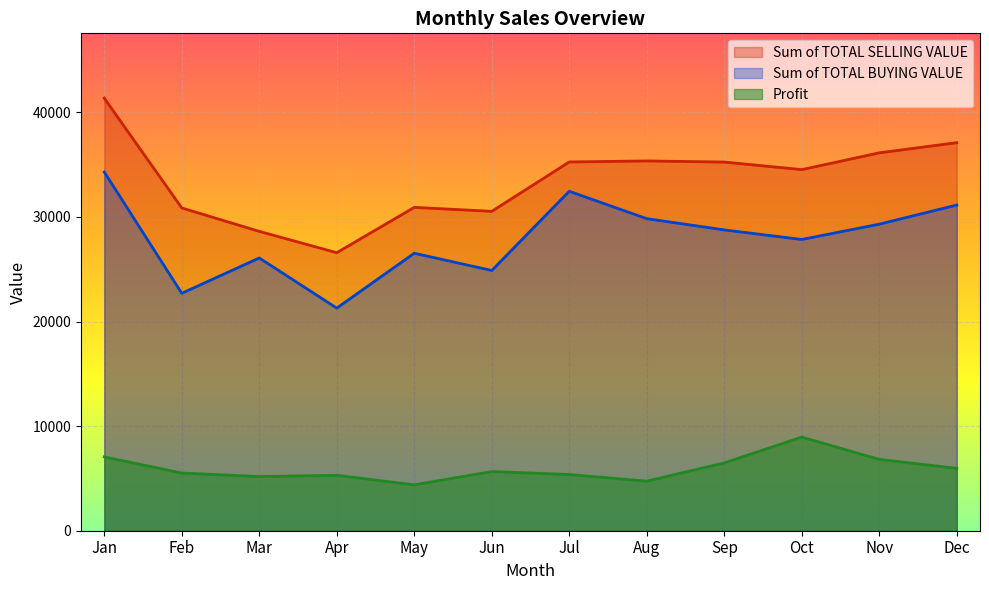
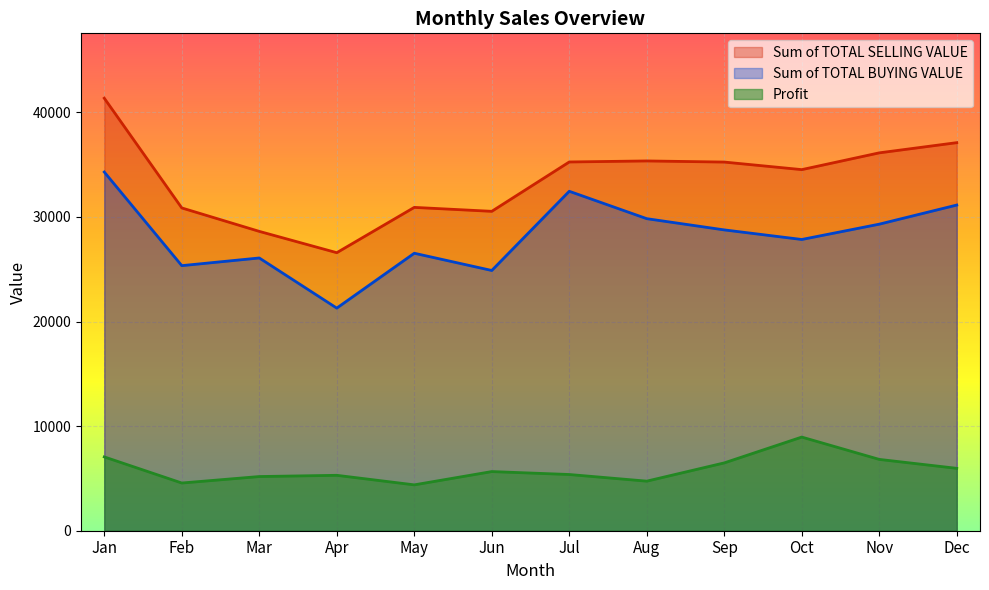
  {
    "Sum of TOTAL SELLING VALUE": {
      "Jan": 41300,
      "Feb": 30900,
      "Mar": 28600,
      "Apr": 26600,
      "May": 30900,
      "Jun": 30500,
      "Jul": 35300,
      "Aug": 35400,
      "Sep": 35200,
      "Oct": 34500,
      "Nov": 36100,
      "Dec": 37100
    },
    "Sum of TOTAL BUYING VALUE": {
      "Jan": 34300,
-     "Feb": 22700,
+     "Feb": 25300,
      "Mar": 26100,
      "Apr": 21300,
      "May": 26500,
      "Jun": 24900,
      "Jul": 32500,
      "Aug": 29800,
      "Sep": 28800,
      "Oct": 27800,
      "Nov": 29300,
      "Dec": 31100
    },
    "Profit": {
      "Jan": 7100,
-     "Feb": 5500,
+     "Feb": 4600,
      "Mar": 5200,
      "Apr": 5300,
      "May": 4400,
      "Jun": 5700,
      "Jul": 5400,
      "Aug": 4700,
      "Sep": 6500,
      "Oct": 9000,
      "Nov": 6800,
      "Dec": 6000
    }
  }
